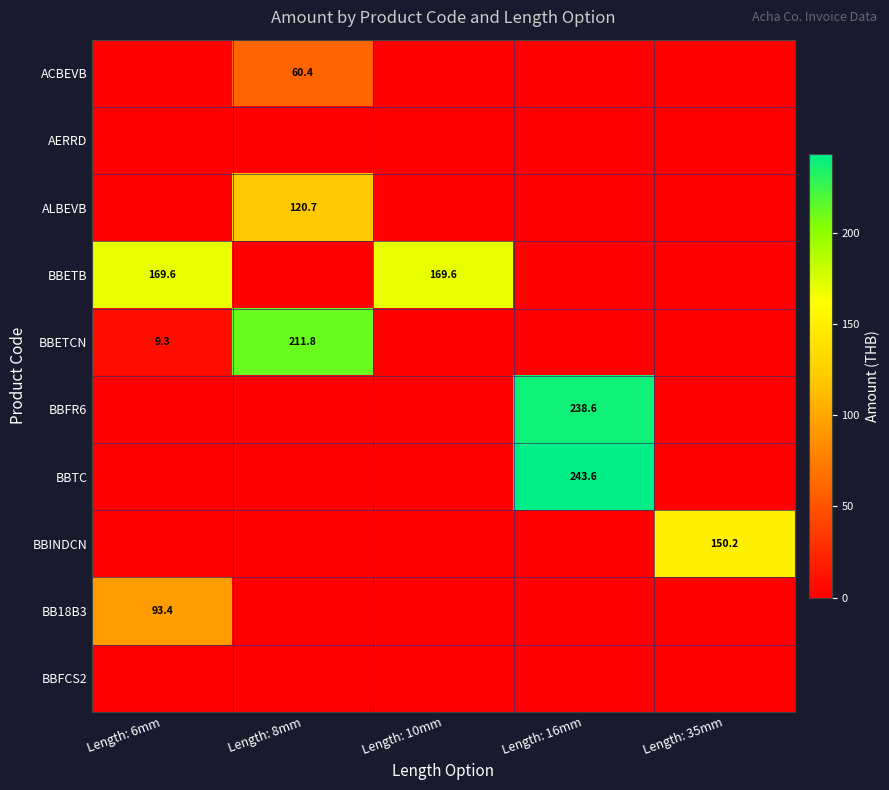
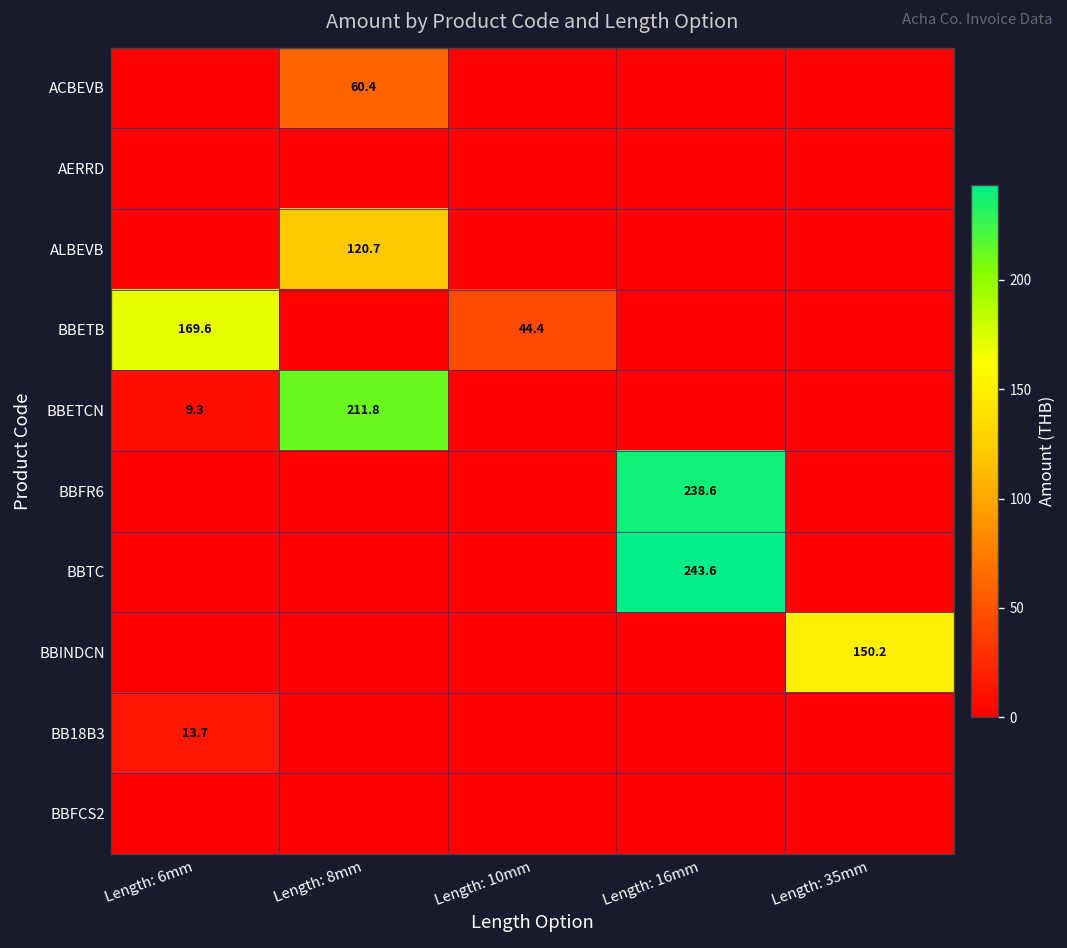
  {
    "ACBEVB": {
      "Length: 8mm": 60.4
    },
    "ALBEVB": {
      "Length: 8mm": 120.7
    },
    "BBETB": {
      "Length: 6mm": 169.6,
-     "Length: 10mm": 169.6
+     "Length: 10mm": 44.4
    },
    "BBETCN": {
      "Length: 6mm": 9.3,
      "Length: 8mm": 211.8
    },
    "BBFR6": {
      "Length: 16mm": 238.6
    },
    "BBTC": {
      "Length: 16mm": 243.6
    },
    "BBINDCN": {
      "Length: 35mm": 150.2
    },
    "BB18B3": {
-     "Length: 6mm": 93.4
+     "Length: 6mm": 13.7
    }
  }
